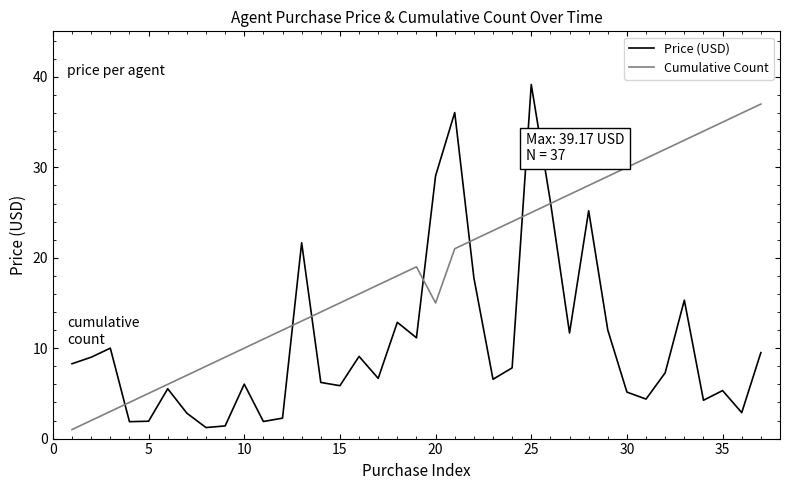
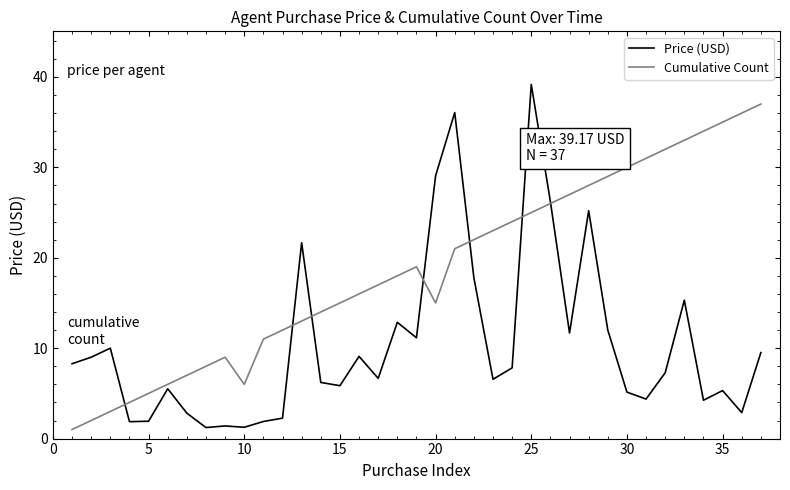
  {
    "Price (USD)": {
      "5": 2,
-     "10": 6,
+     "10": 1,
      "15": 6,
      "20": 29,
      "25": 39,
      "30": 5,
      "35": 5
    },
    "Cumulative Count": {
      "5": 5,
-     "10": 10,
+     "10": 6,
      "15": 15,
      "20": 15,
      "25": 25,
      "35": 35
    }
  }
